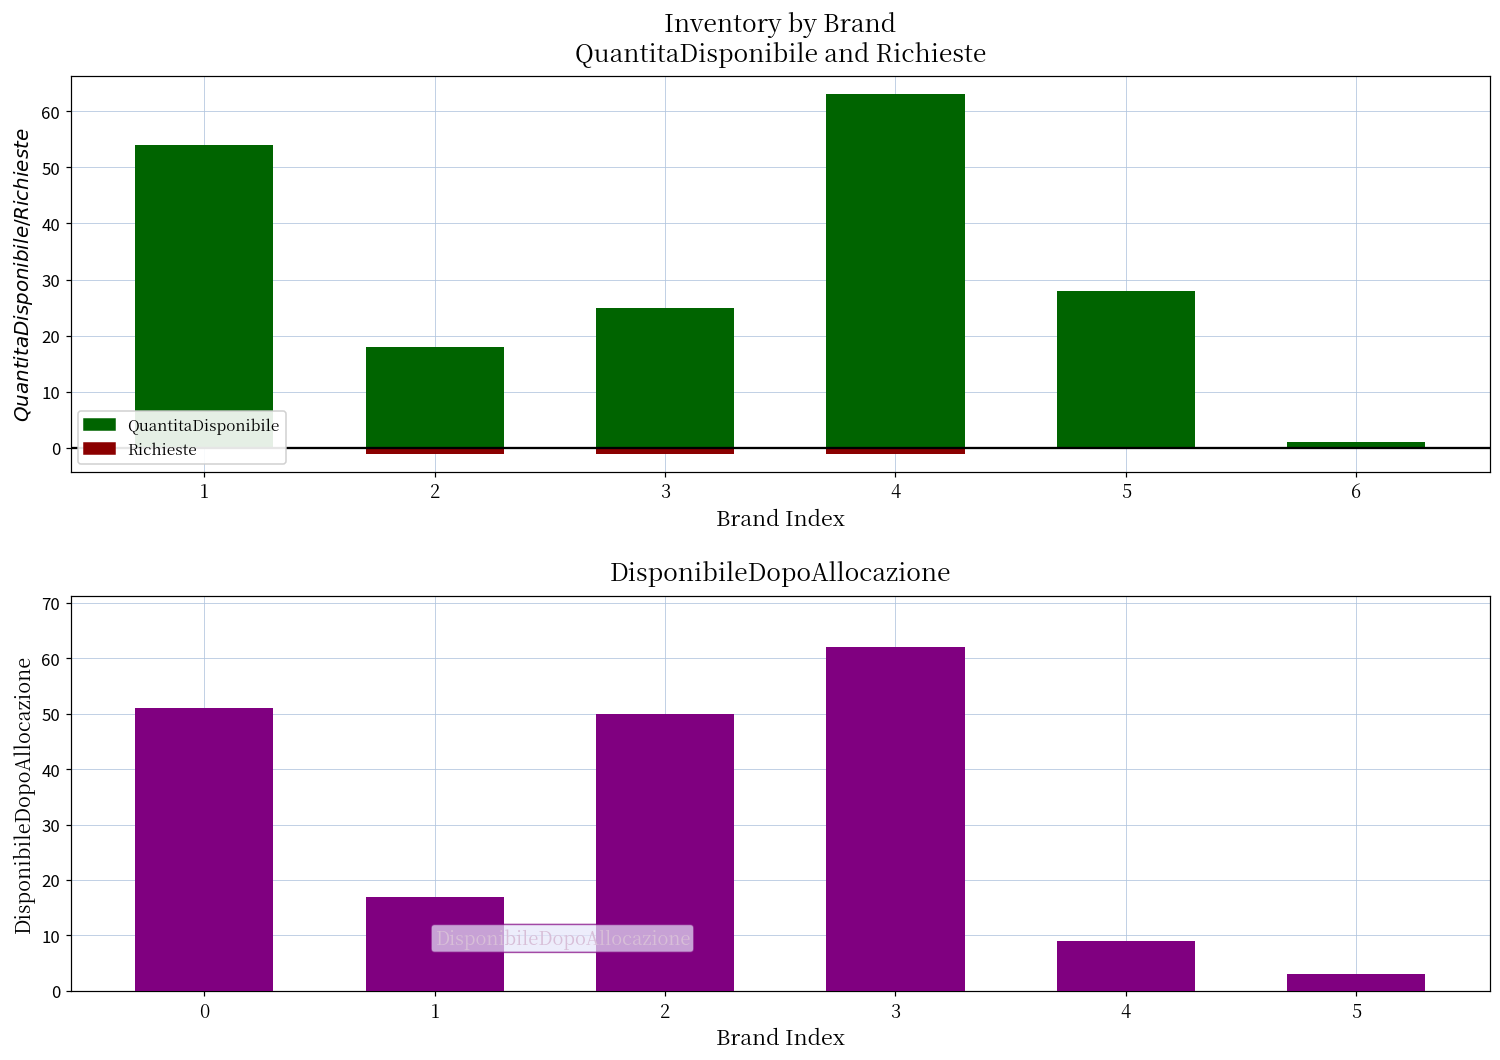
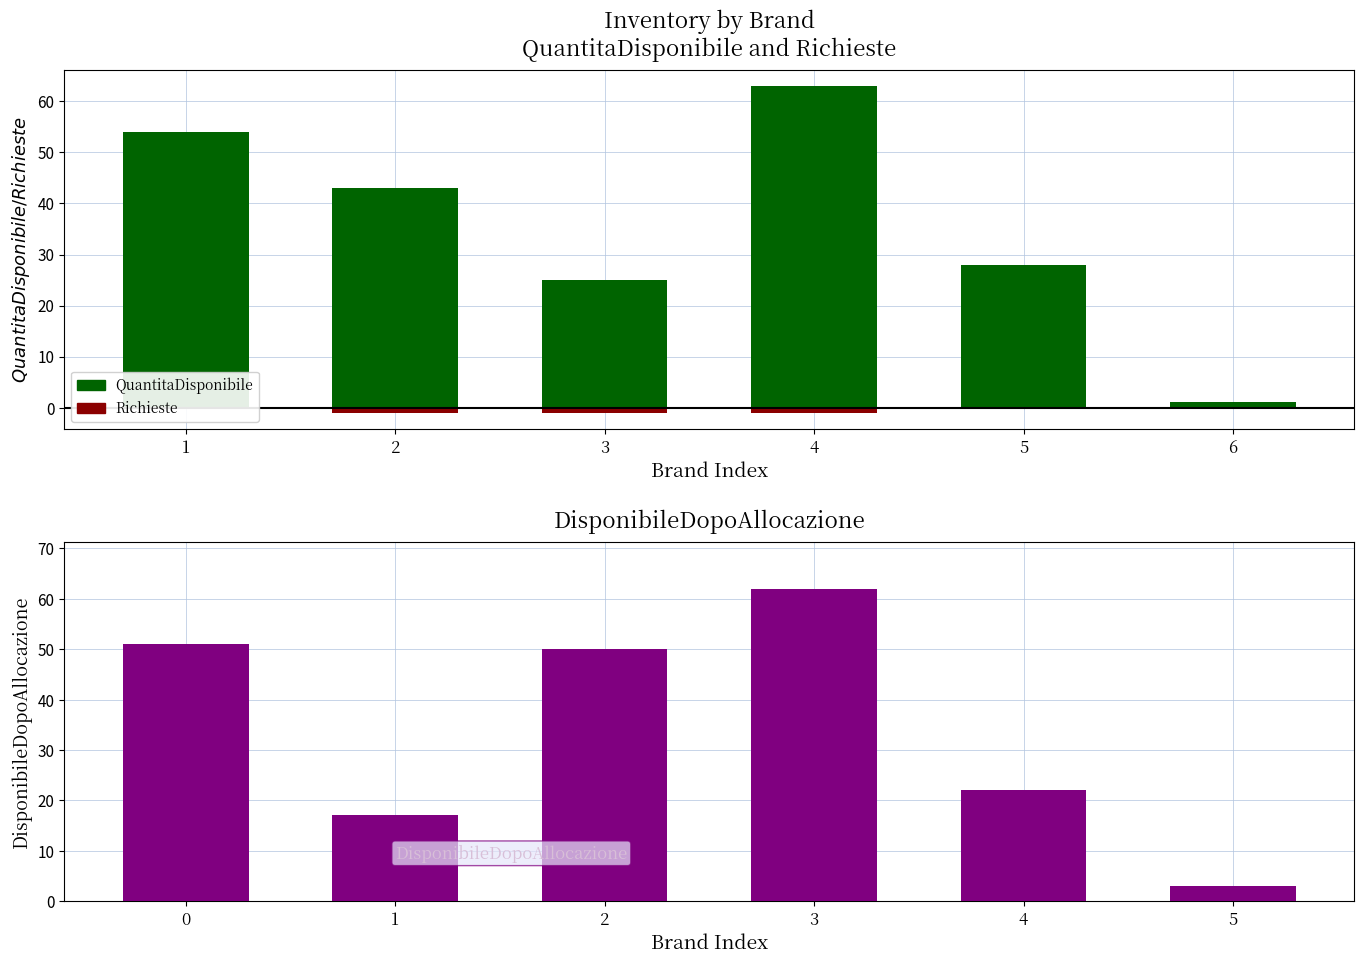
  {
    "Inventory by Brand QuantitaDisponibile and Richieste": {
      "QuantitaDisponibile": {
        "1": 54,
-       "2": 18,
+       "2": 43,
        "3": 25,
        "4": 63,
        "5": 28,
        "6": 1
      },
      "Richieste": {
        "2": -1,
        "3": -1,
        "4": -1,
        "5": 0,
        "6": 0
      }
    },
    "DisponibileDopoAllocazione": {
      "0": 51,
      "1": 17,
      "2": 50,
      "3": 62,
-     "4": 9,
+     "4": 22,
      "5": 3
    }
  }
